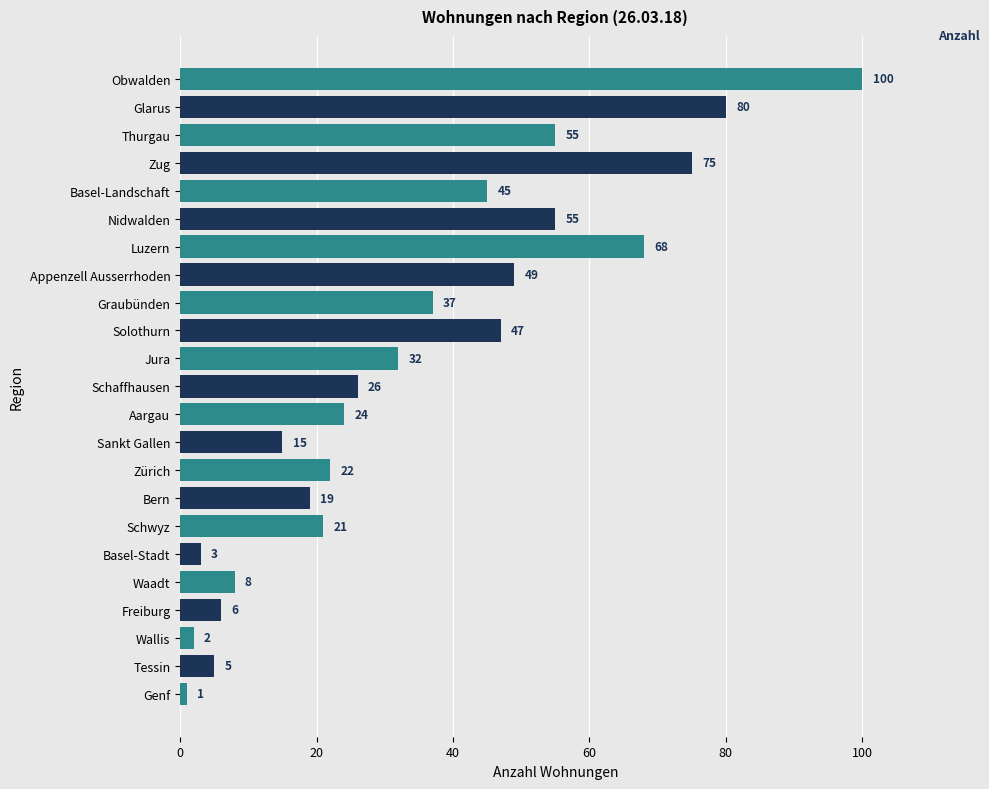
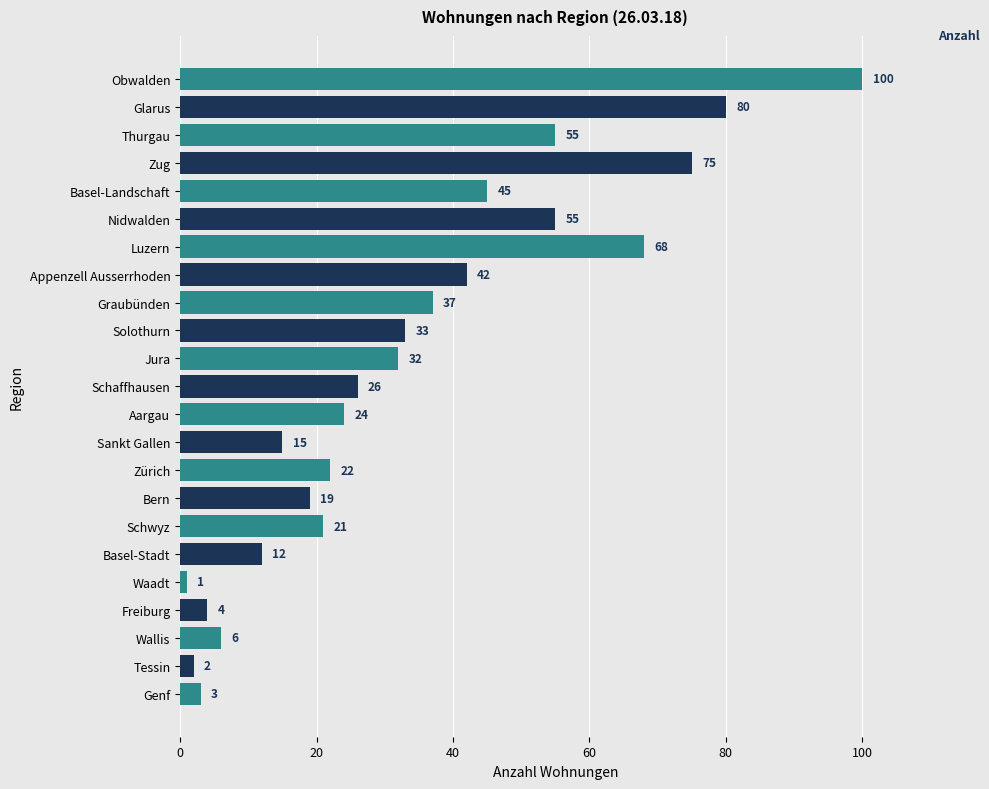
  {
    "Obwalden": 100,
    "Glarus": 80,
    "Thurgau": 55,
    "Zug": 75,
    "Basel-Landschaft": 45,
    "Nidwalden": 55,
    "Luzern": 68,
-   "Appenzell Ausserrhoden": 49,
+   "Appenzell Ausserrhoden": 42,
    "Graubünden": 37,
-   "Solothurn": 47,
+   "Solothurn": 33,
    "Jura": 32,
    "Schaffhausen": 26,
    "Aargau": 24,
    "Sankt Gallen": 15,
    "Zürich": 22,
    "Bern": 19,
    "Schwyz": 21,
-   "Basel-Stadt": 3,
-   "Waadt": 8,
-   "Freiburg": 6,
-   "Wallis": 2,
-   "Tessin": 5,
-   "Genf": 1
+   "Basel-Stadt": 12,
+   "Waadt": 1,
+   "Freiburg": 4,
+   "Wallis": 6,
+   "Tessin": 2,
+   "Genf": 3
  }
